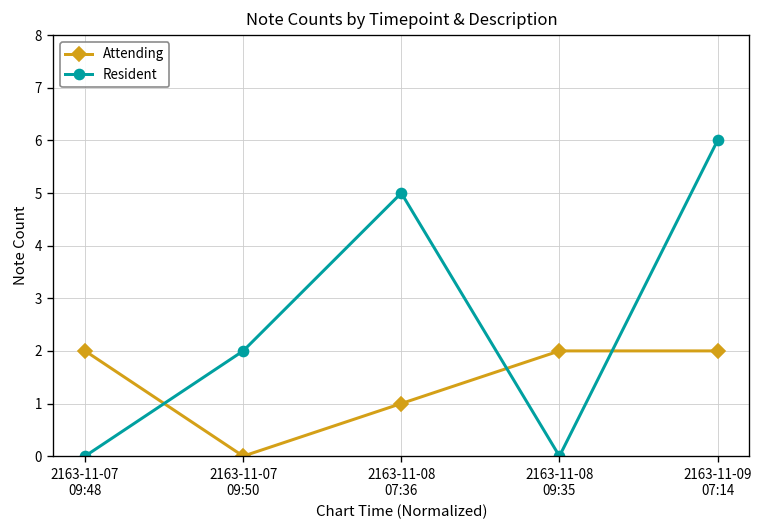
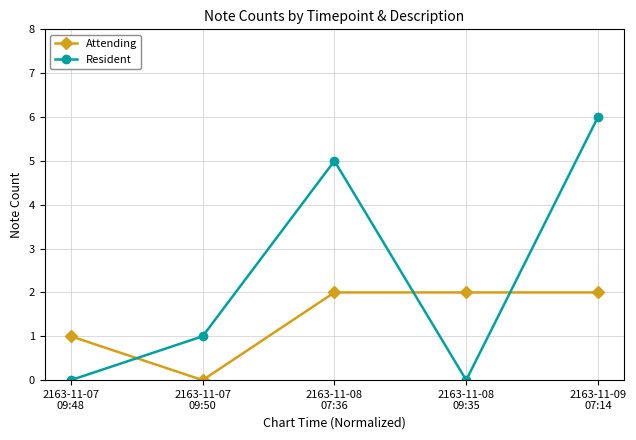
  {
    "Attending": {
-     "2163-11-07 09:48": 2,
+     "2163-11-07 09:48": 1,
      "2163-11-07 09:50": 0,
-     "2163-11-08 07:36": 1,
+     "2163-11-08 07:36": 2,
      "2163-11-08 09:35": 2,
      "2163-11-09 07:14": 2
    },
    "Resident": {
      "2163-11-07 09:48": 0,
-     "2163-11-07 09:50": 2,
+     "2163-11-07 09:50": 1,
      "2163-11-08 07:36": 5,
      "2163-11-08 09:35": 0,
      "2163-11-09 07:14": 6
    }
  }
